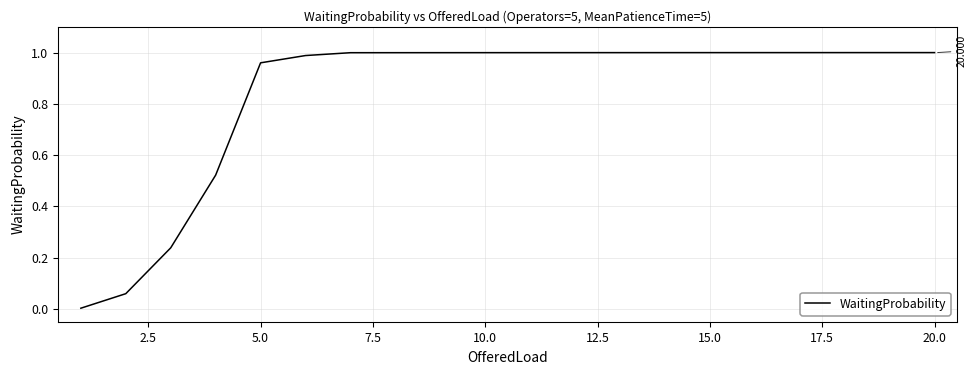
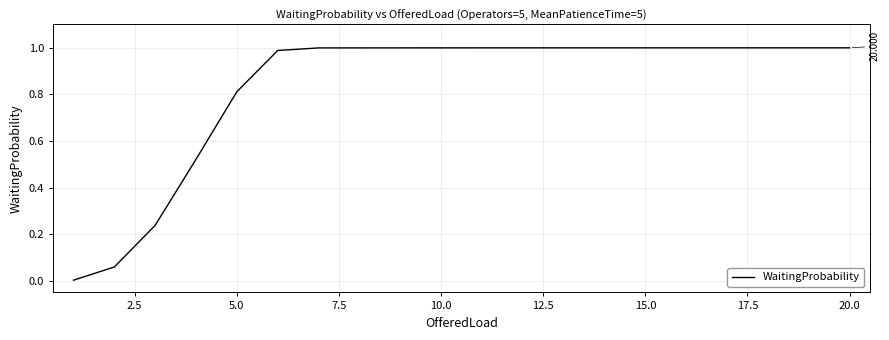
  {
-   "5.0": 0.96,
+   "5.0": 0.81,
    "10.0": 1.00,
    "15.0": 1.00
  }
